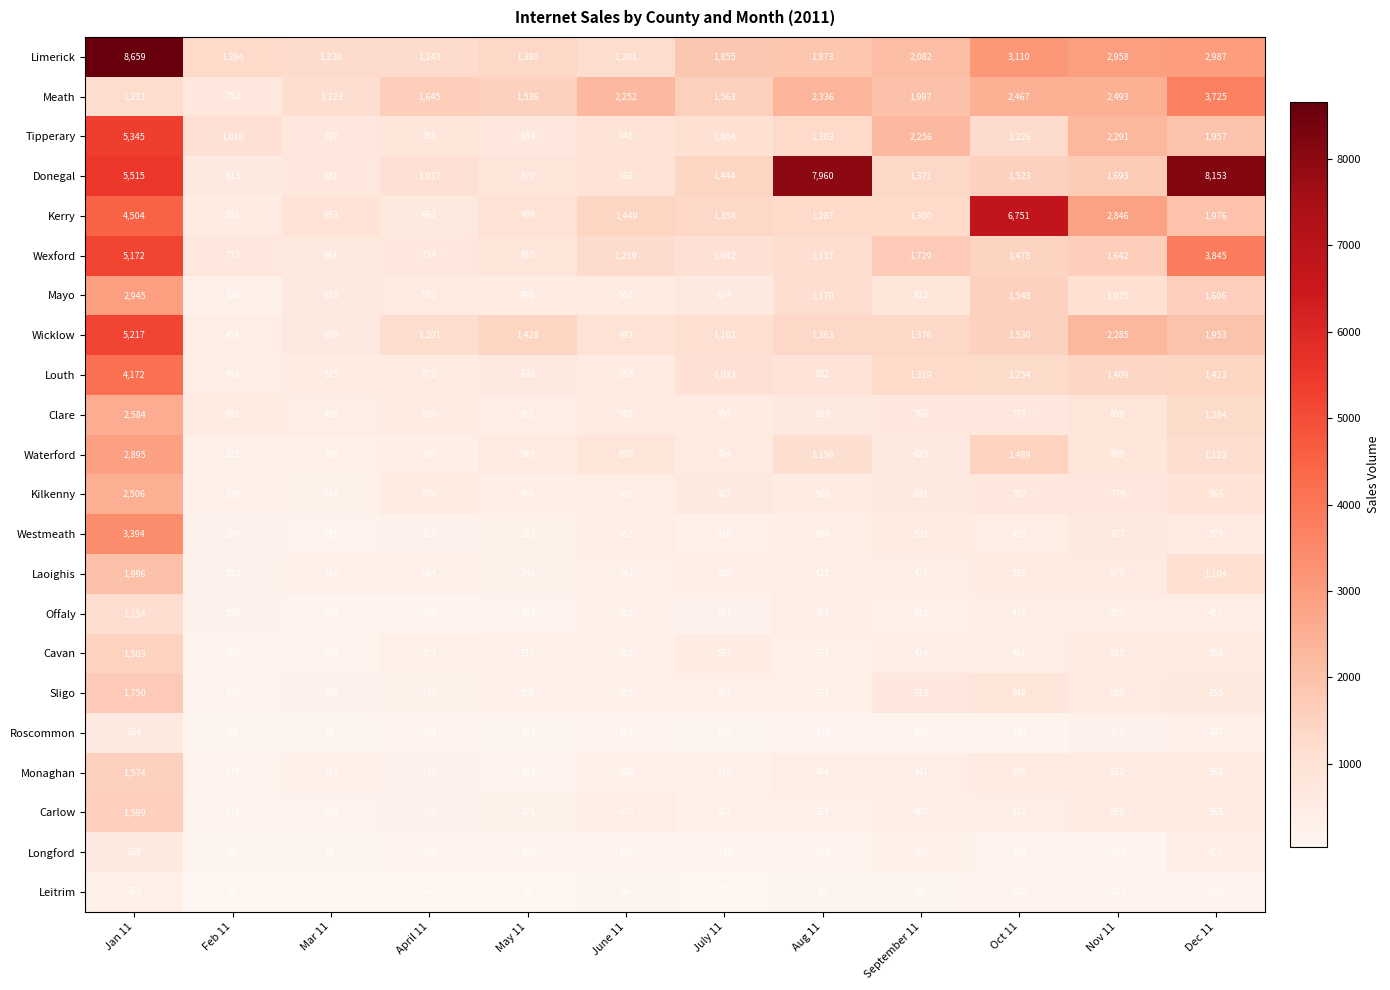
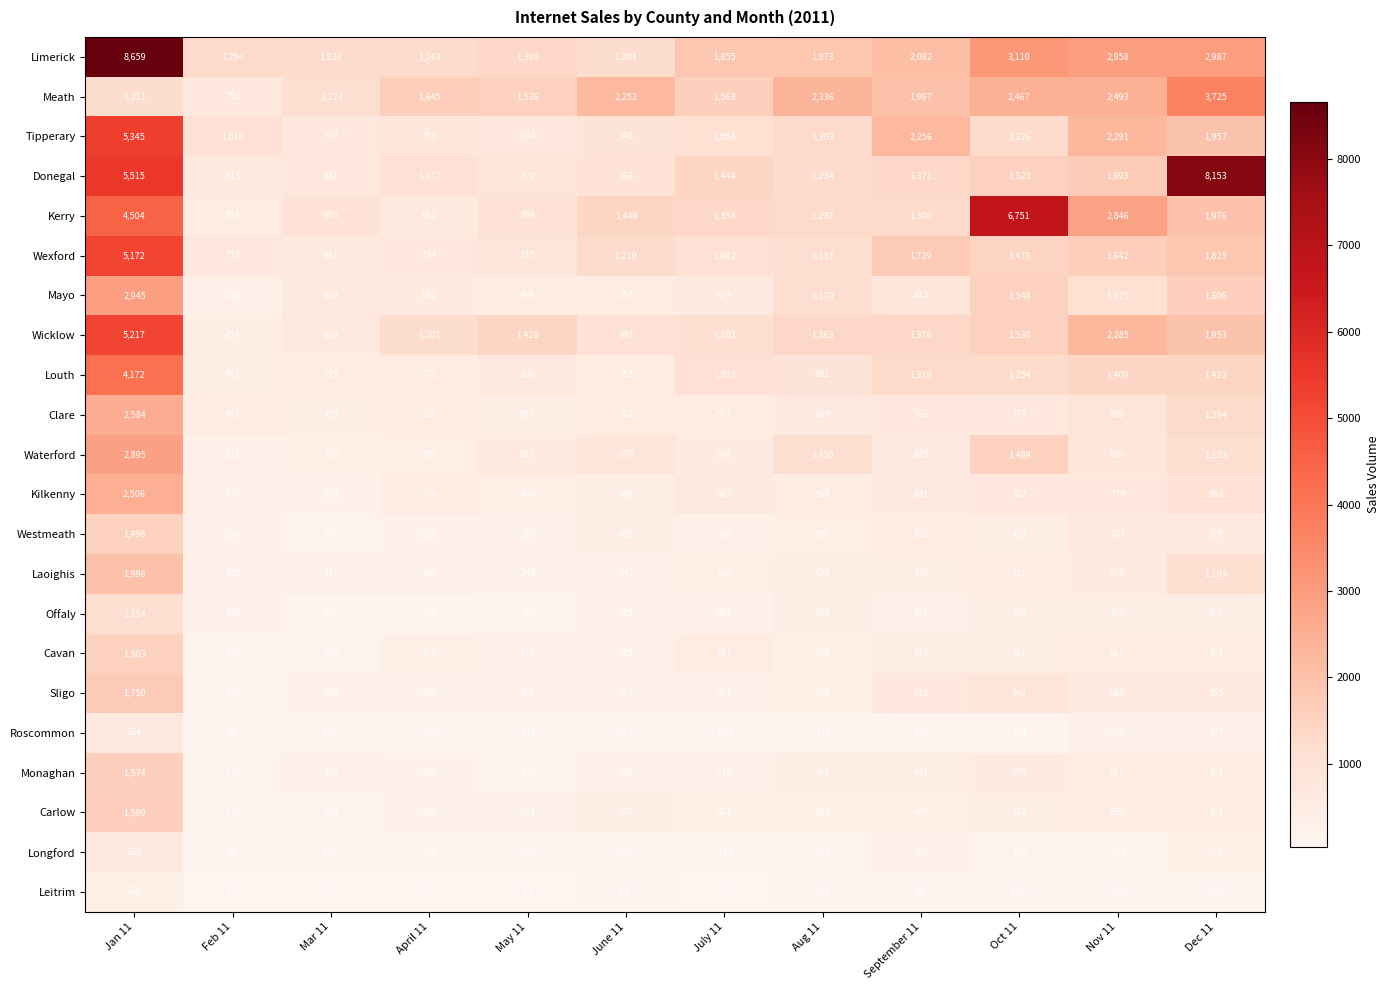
  {
    "Limerick": {
      "Jan 11": "8,659",
      "Feb 11": "1,294",
      "Mar 11": "1,230",
      "April 11": "1,243",
      "May 11": "1,380",
      "June 11": "1,201",
      "July 11": "1,855",
      "Aug 11": "1,873",
      "September 11": "2,082",
      "Oct 11": "3,110",
      "Nov 11": "2,958",
      "Dec 11": "2,987"
    },
    "Meath": {
      "Jan 11": "1,211",
      "April 11": "1,645",
      "May 11": "1,536",
      "June 11": "2,252",
      "July 11": "1,563",
      "Aug 11": "2,336",
      "September 11": "1,997",
      "Oct 11": "2,467",
      "Nov 11": "2,493",
      "Dec 11": "3,725"
    },
    "Tipperary": {
      "Jan 11": "5,345",
      "Aug 11": "1,303",
      "September 11": "2,256",
      "Oct 11": "1,226",
      "Nov 11": "2,291",
      "Dec 11": "1,957"
    },
    "Donegal": {
      "Jan 11": "5,515",
      "July 11": "1,444",
-     "Aug 11": "7,960",
+     "Aug 11": "1,234",
      "September 11": "1,371",
      "Oct 11": "1,523",
      "Nov 11": "1,693",
      "Dec 11": "8,153"
    },
    "Kerry": {
      "Jan 11": "4,504",
      "June 11": "1,449",
      "July 11": "1,354",
      "Aug 11": "1,287",
      "September 11": "1,300",
      "Oct 11": "6,751",
      "Nov 11": "2,846",
      "Dec 11": "1,976"
    },
    "Wexford": {
      "Jan 11": "5,172",
      "June 11": "1,219",
      "September 11": "1,729",
      "Oct 11": "1,478",
      "Nov 11": "1,642",
-     "Dec 11": "3,845"
+     "Dec 11": "1,825"
    },
    "Mayo": {
      "Jan 11": "2,945",
      "Oct 11": "1,548",
      "Dec 11": "1,606"
    },
    "Wicklow": {
      "Jan 11": "5,217",
      "April 11": "1,201",
      "May 11": "1,428",
      "Aug 11": "1,363",
      "September 11": "1,376",
      "Oct 11": "1,530",
      "Nov 11": "2,285",
      "Dec 11": "1,953"
    },
    "Louth": {
      "Jan 11": "4,172",
      "September 11": "1,319",
      "Oct 11": "1,254",
      "Nov 11": "1,409",
      "Dec 11": "1,423"
    },
    "Clare": {
      "Jan 11": "2,584",
      "Dec 11": "1,284"
    },
    "Waterford": {
      "Jan 11": "2,895",
      "Oct 11": "1,489"
    },
    "Kilkenny": {
      "Jan 11": "2,506"
    },
    "Westmeath": {
-     "Jan 11": "3,394"
+     "Jan 11": "1,498"
    },
    "Laoighis": {
      "Jan 11": "1,996"
    },
    "Cavan": {
      "Jan 11": "1,503"
    },
    "Sligo": {
      "Jan 11": "1,750"
    },
    "Monaghan": {
      "Jan 11": "1,574"
    },
    "Carlow": {
      "Jan 11": "1,599"
    }
  }
